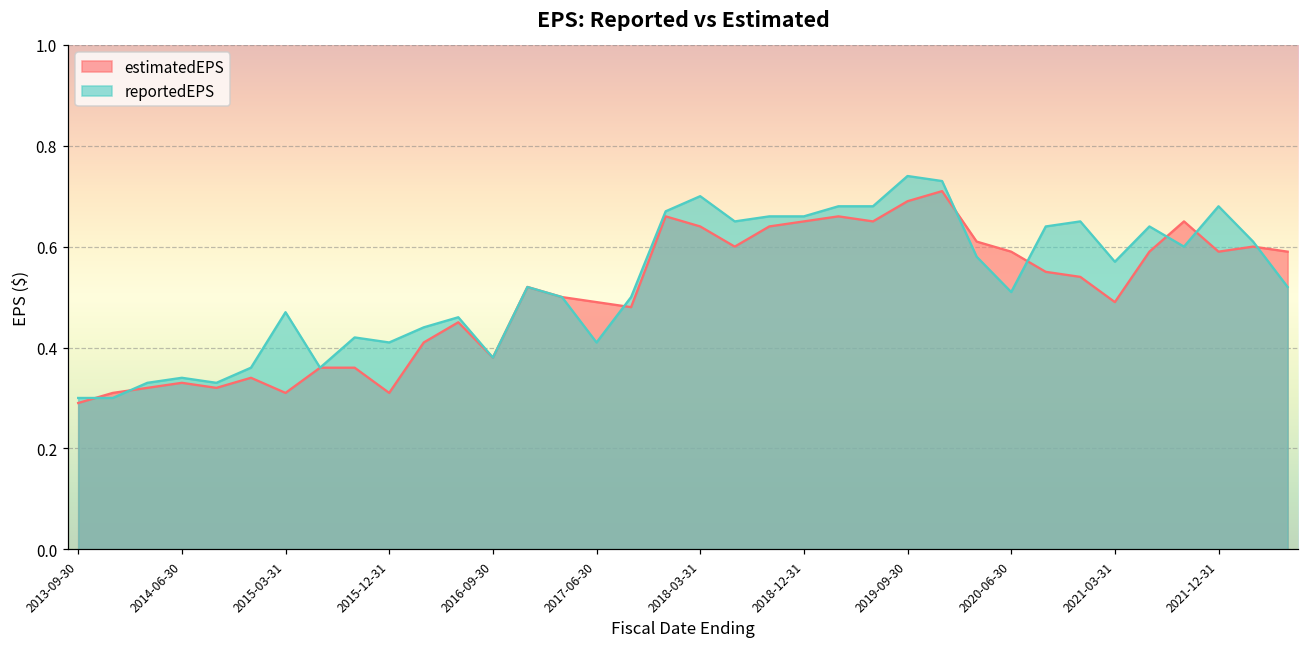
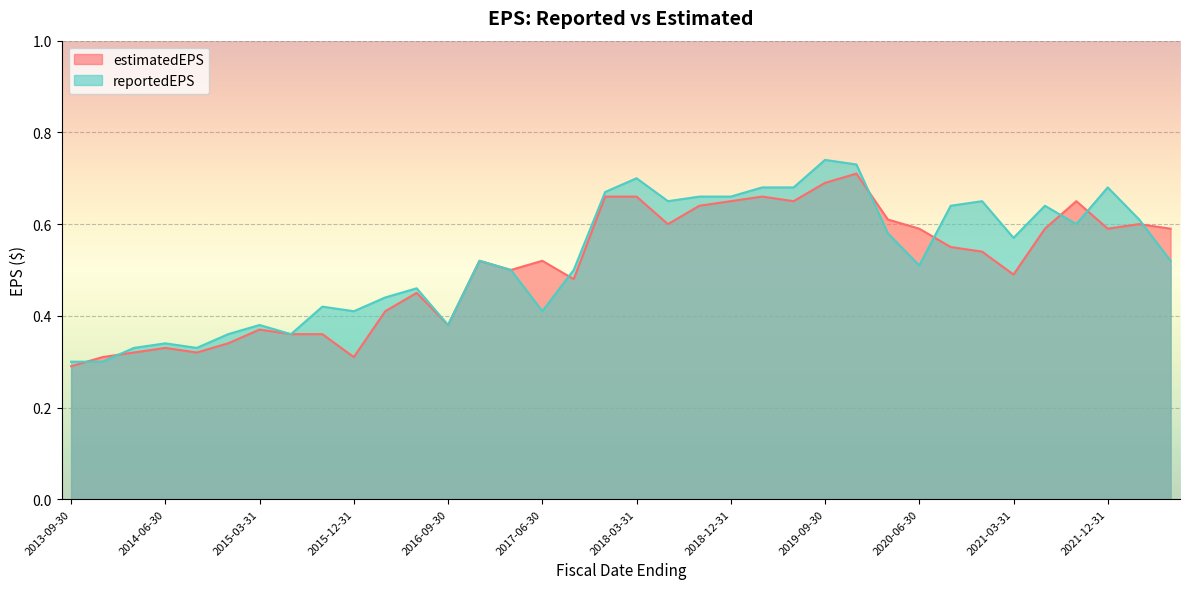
  {
    "estimatedEPS": {
      "2013-09-30": 0.29,
      "2014-06-30": 0.33,
-     "2015-03-31": 0.31,
+     "2015-03-31": 0.37,
      "2015-12-31": 0.31,
-     "2017-06-30": 0.49,
-     "2018-03-31": 0.64,
+     "2017-06-30": 0.52,
+     "2018-03-31": 0.66,
      "2018-12-31": 0.65,
      "2019-09-30": 0.69,
      "2020-06-30": 0.59,
      "2021-03-31": 0.49,
      "2021-12-31": 0.59
    },
    "reportedEPS": {
      "2013-09-30": 0.30,
      "2014-06-30": 0.34,
-     "2015-03-31": 0.47,
+     "2015-03-31": 0.38,
      "2015-12-31": 0.41,
      "2017-06-30": 0.41,
      "2018-03-31": 0.70,
      "2018-12-31": 0.66,
      "2019-09-30": 0.74,
      "2020-06-30": 0.51,
      "2021-03-31": 0.57,
      "2021-12-31": 0.68
    }
  }
